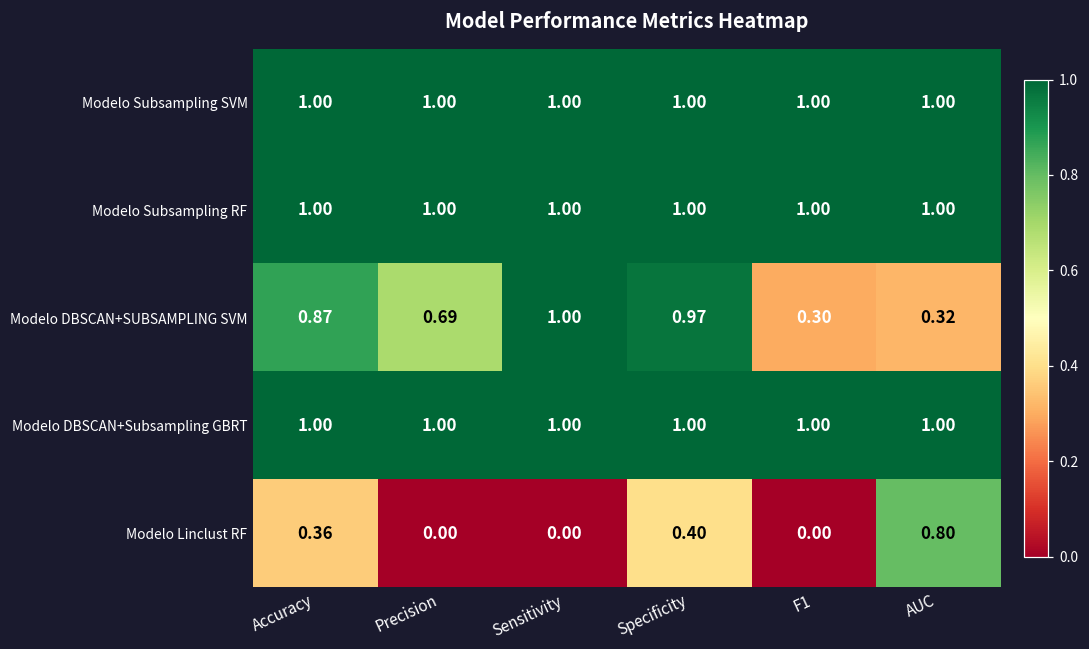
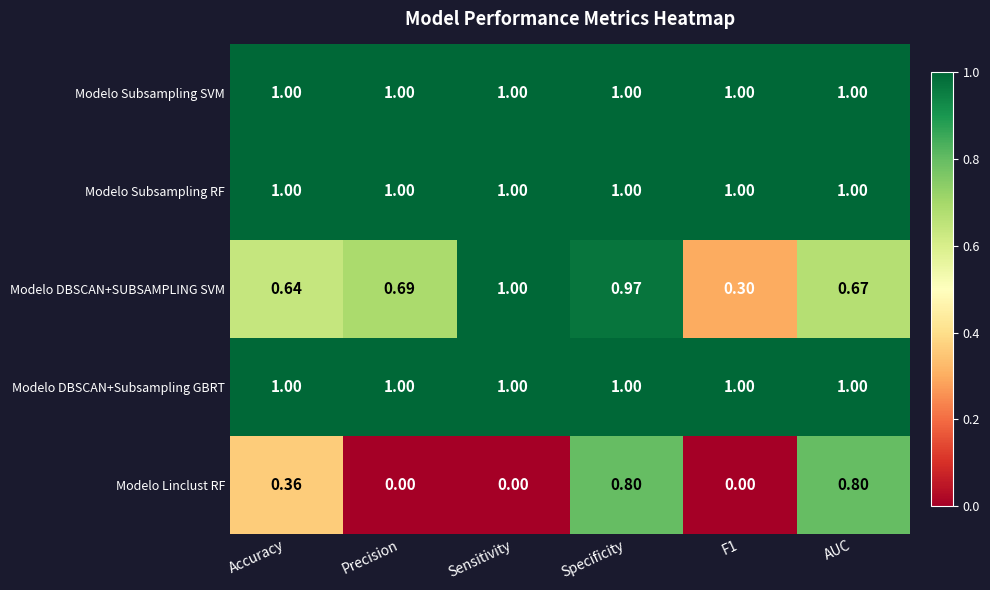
  {
    "Modelo Subsampling SVM": {
      "Accuracy": 1.00,
      "Precision": 1.00,
      "Sensitivity": 1.00,
      "Specificity": 1.00,
      "F1": 1.00,
      "AUC": 1.00
    },
    "Modelo Subsampling RF": {
      "Accuracy": 1.00,
      "Precision": 1.00,
      "Sensitivity": 1.00,
      "Specificity": 1.00,
      "F1": 1.00,
      "AUC": 1.00
    },
    "Modelo DBSCAN+SUBSAMPLING SVM": {
-     "Accuracy": 0.87,
+     "Accuracy": 0.64,
      "Precision": 0.69,
      "Sensitivity": 1.00,
      "Specificity": 0.97,
      "F1": 0.30,
-     "AUC": 0.32
+     "AUC": 0.67
    },
    "Modelo DBSCAN+Subsampling GBRT": {
      "Accuracy": 1.00,
      "Precision": 1.00,
      "Sensitivity": 1.00,
      "Specificity": 1.00,
      "F1": 1.00,
      "AUC": 1.00
    },
    "Modelo Linclust RF": {
      "Accuracy": 0.36,
      "Precision": 0.00,
      "Sensitivity": 0.00,
-     "Specificity": 0.40,
+     "Specificity": 0.80,
      "F1": 0.00,
      "AUC": 0.80
    }
  }
